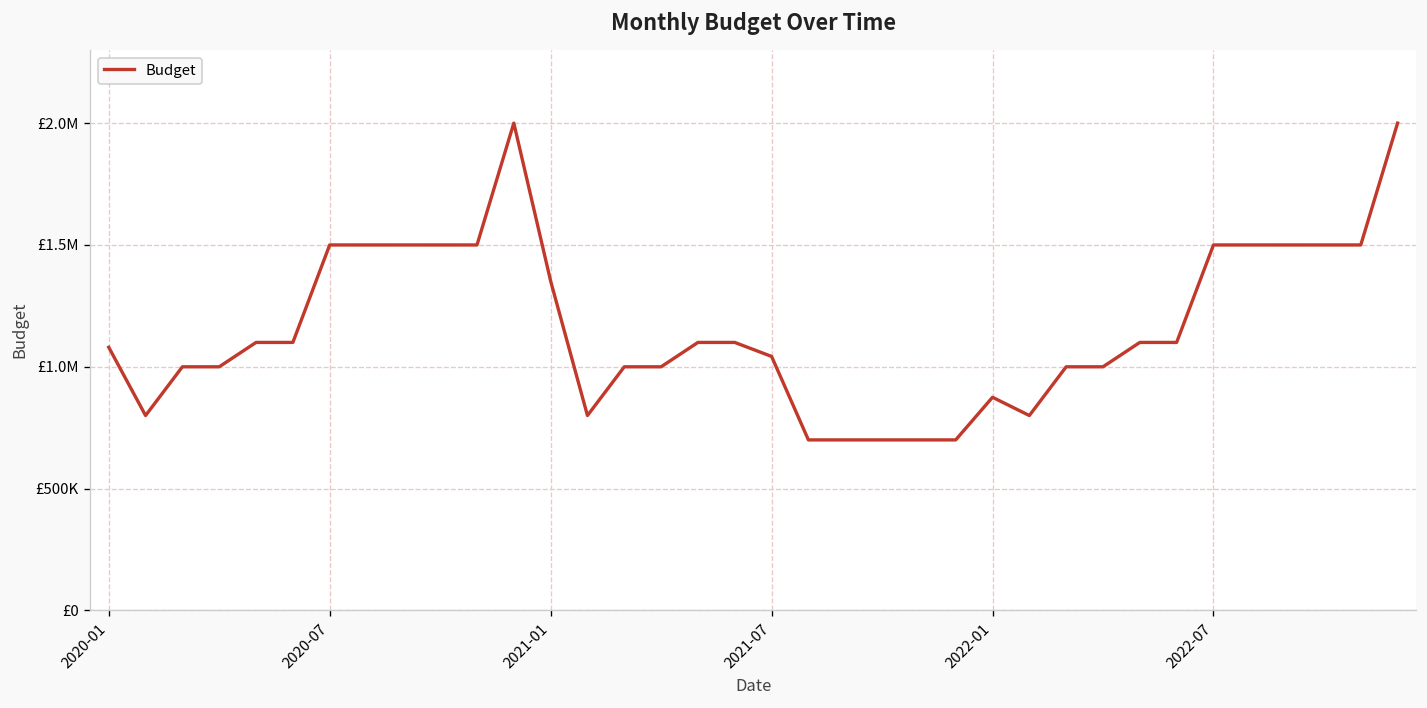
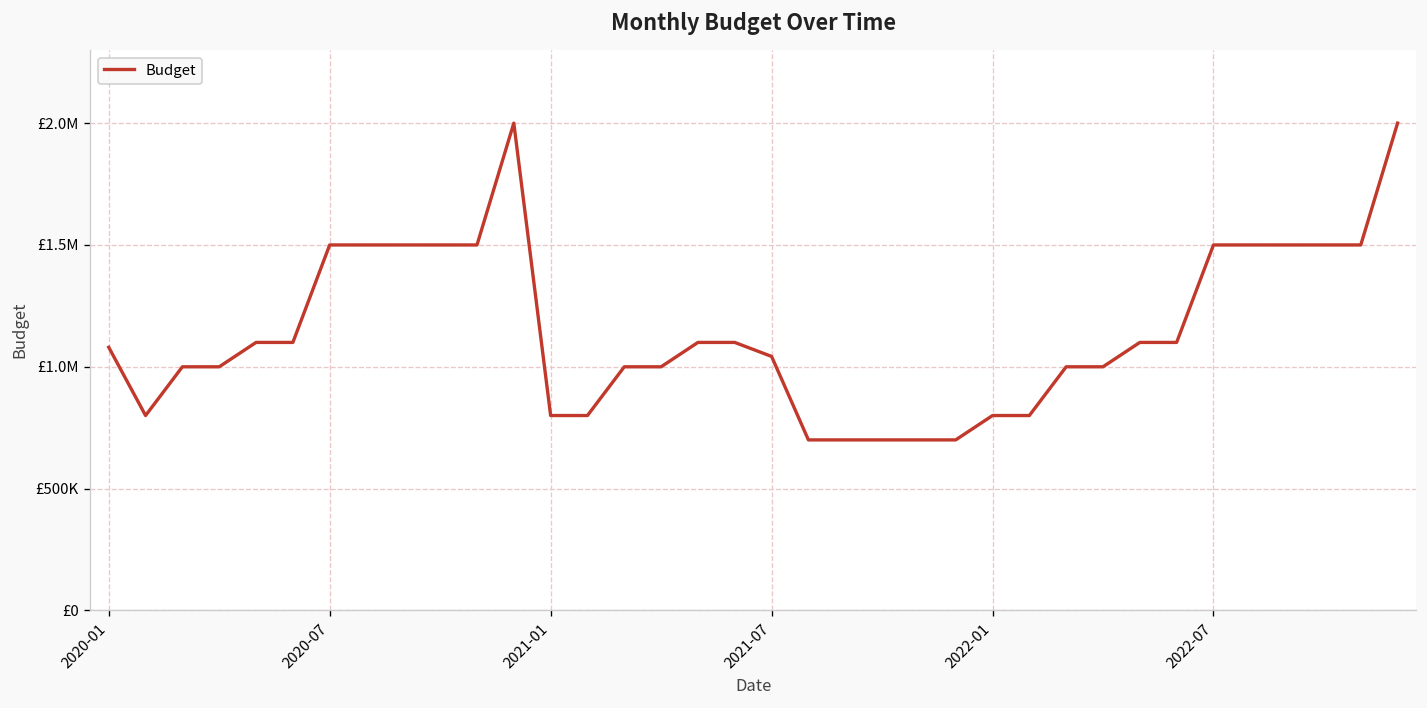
  {
    "2020-01": "£1080000",
    "2020-07": "£1500000",
-   "2021-01": "£1350000",
+   "2021-01": "£800000",
    "2021-07": "£1040000",
-   "2022-01": "£870000",
+   "2022-01": "£800000",
    "2022-07": "£1500000"
  }
